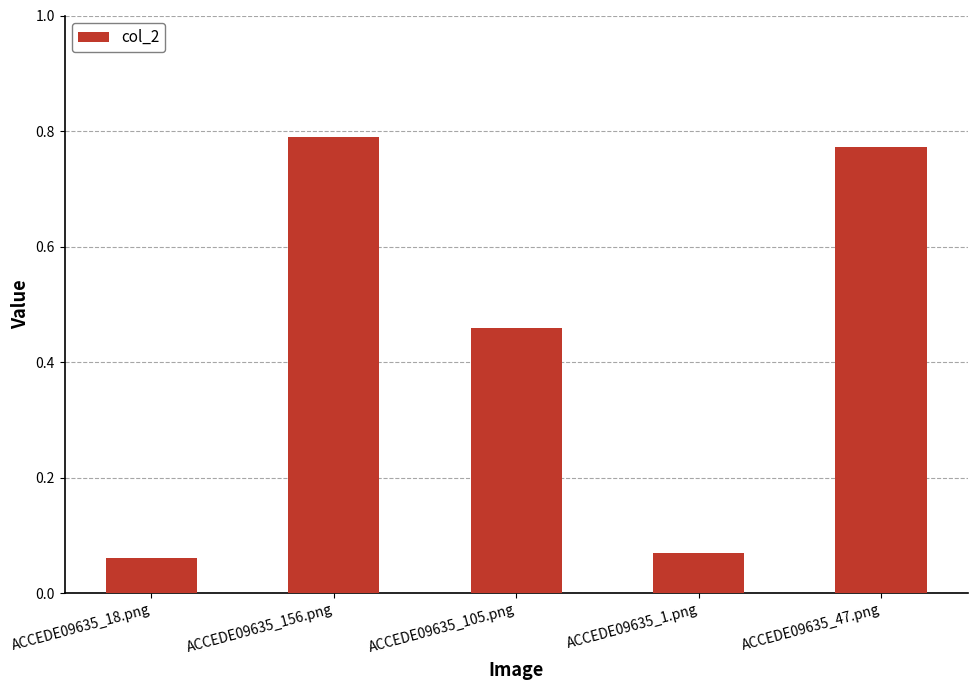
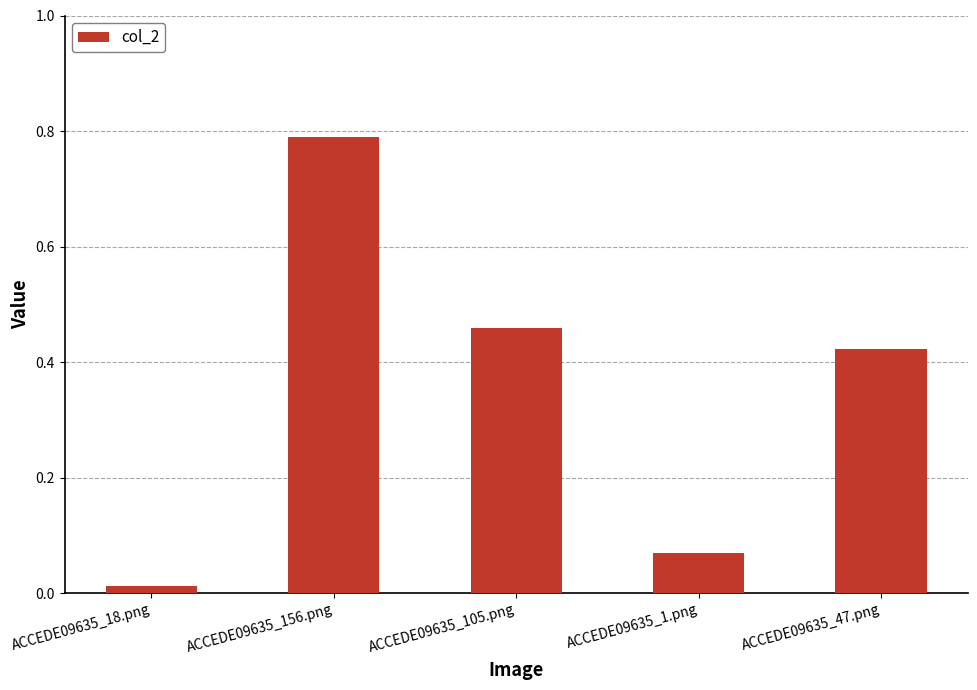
  {
-   "ACCEDE09635_18.png": 0.06,
+   "ACCEDE09635_18.png": 0.01,
    "ACCEDE09635_156.png": 0.79,
    "ACCEDE09635_105.png": 0.46,
    "ACCEDE09635_1.png": 0.07,
-   "ACCEDE09635_47.png": 0.77
+   "ACCEDE09635_47.png": 0.42
  }
